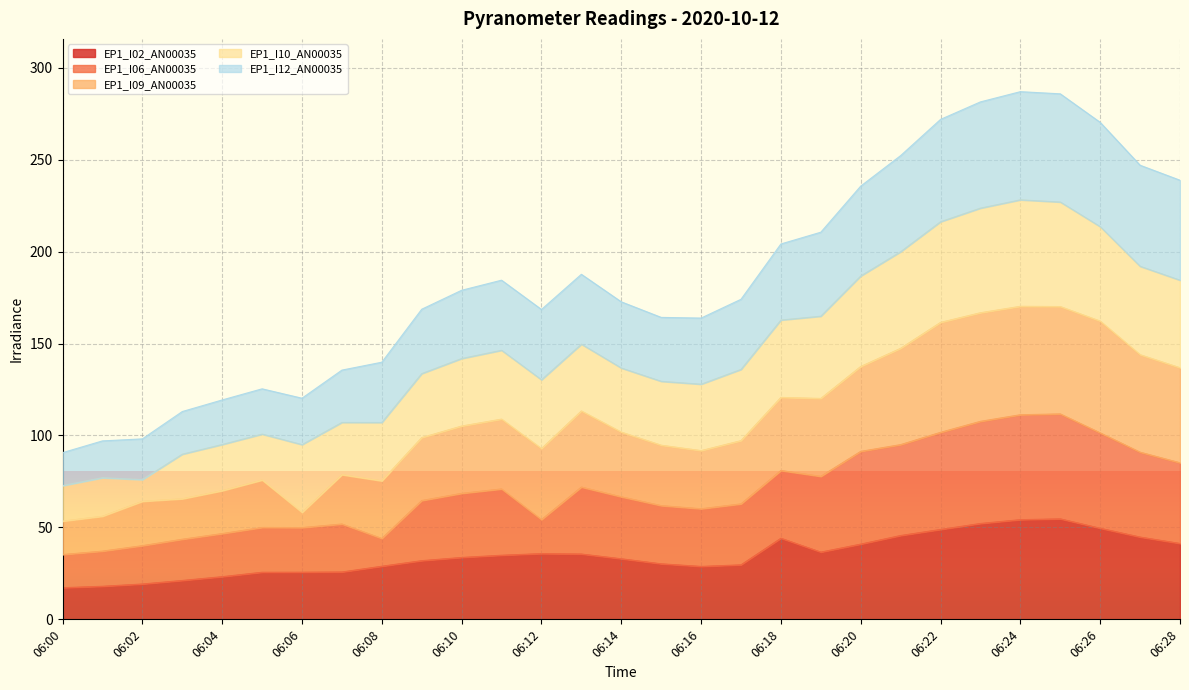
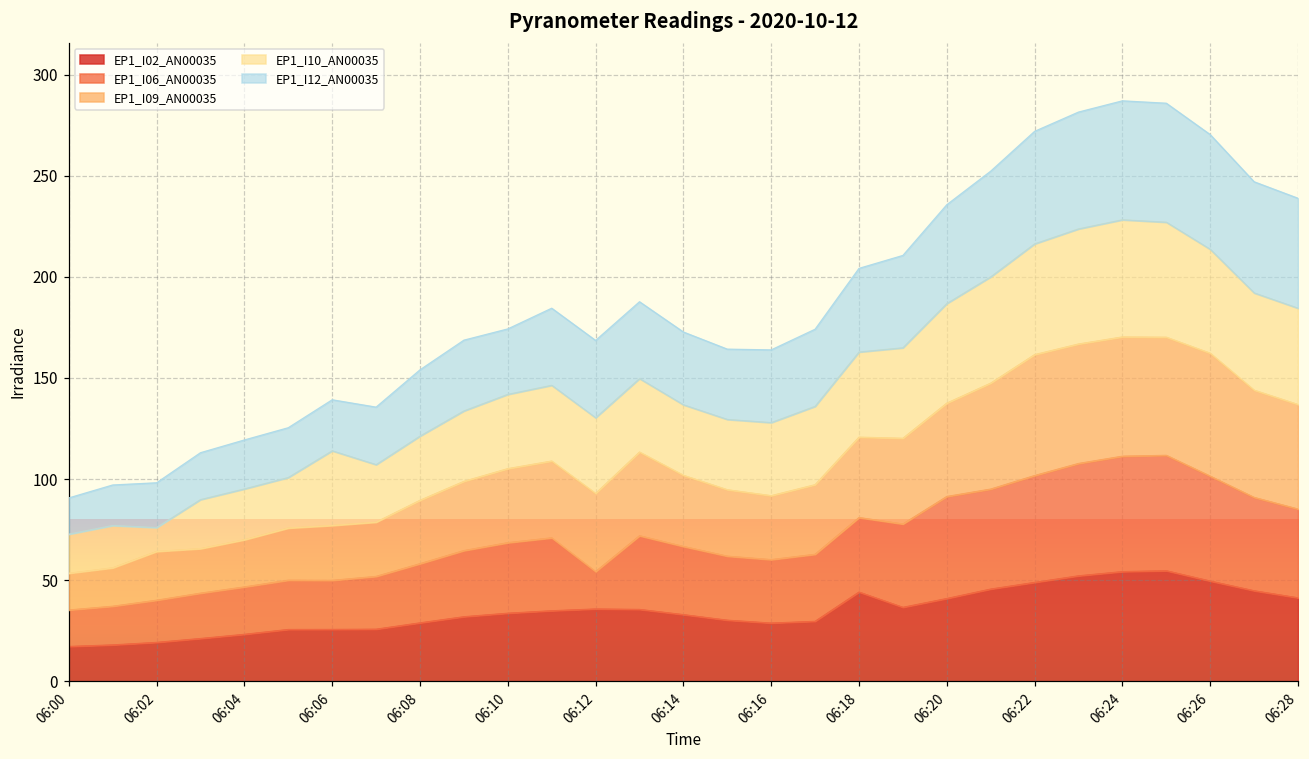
  {
    "EP1_I02_AN00035": {
      "06:00": 17,
      "06:02": 19,
      "06:04": 23,
      "06:06": 26,
      "06:08": 29,
      "06:10": 34,
      "06:12": 36,
      "06:14": 33,
      "06:16": 29,
      "06:18": 44,
      "06:20": 41,
      "06:22": 49,
      "06:24": 54,
      "06:26": 50,
      "06:28": 41
    },
    "EP1_I06_AN00035": {
      "06:00": 18,
      "06:02": 21,
      "06:04": 23,
      "06:06": 24,
-     "06:08": 15,
+     "06:08": 29,
      "06:10": 35,
      "06:12": 18,
      "06:14": 34,
      "06:16": 31,
      "06:18": 37,
      "06:20": 50,
      "06:22": 53,
      "06:24": 57,
      "06:26": 52,
      "06:28": 44
    },
    "EP1_I09_AN00035": {
      "06:00": 18,
      "06:02": 24,
      "06:04": 23,
-     "06:06": 8,
+     "06:06": 27,
      "06:08": 31,
      "06:10": 37,
      "06:12": 39,
      "06:14": 35,
      "06:16": 32,
      "06:18": 40,
      "06:20": 46,
      "06:22": 60,
      "06:24": 59,
      "06:26": 61,
      "06:28": 52
    },
    "EP1_I10_AN00035": {
      "06:00": 19,
      "06:02": 12,
      "06:04": 25,
      "06:06": 37,
      "06:08": 32,
      "06:10": 37,
      "06:12": 37,
      "06:14": 35,
      "06:16": 36,
      "06:18": 42,
      "06:20": 49,
      "06:22": 55,
      "06:24": 58,
      "06:26": 51,
      "06:28": 48
    },
    "EP1_I12_AN00035": {
      "06:00": 18,
      "06:02": 22,
      "06:04": 24,
      "06:06": 25,
      "06:08": 33,
-     "06:10": 37,
+     "06:10": 32,
      "06:12": 38,
      "06:14": 36,
      "06:16": 36,
      "06:18": 41,
      "06:20": 49,
      "06:22": 56,
      "06:24": 59,
      "06:26": 57,
      "06:28": 54
    }
  }
